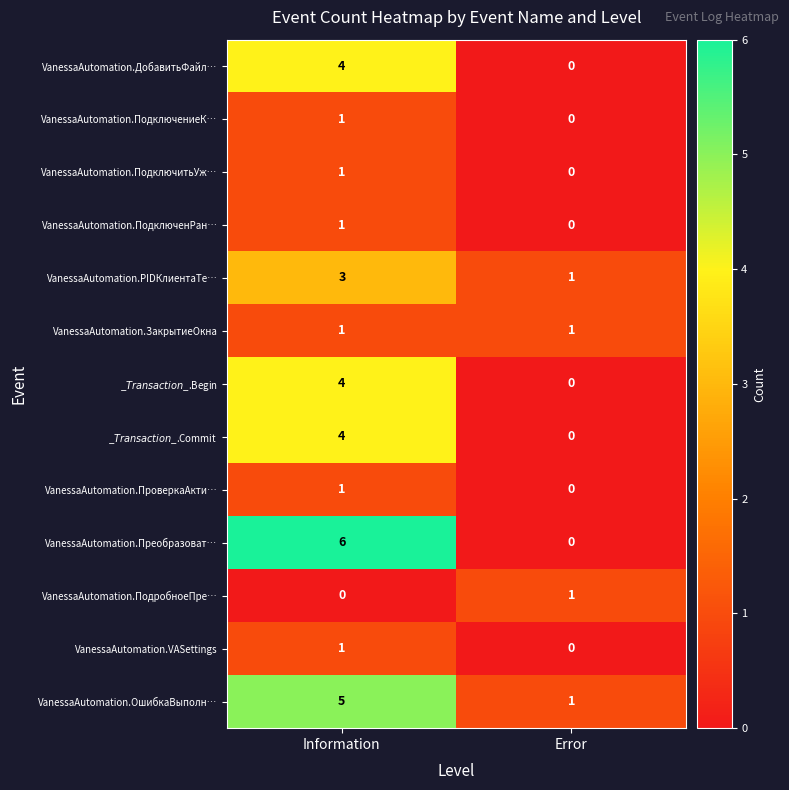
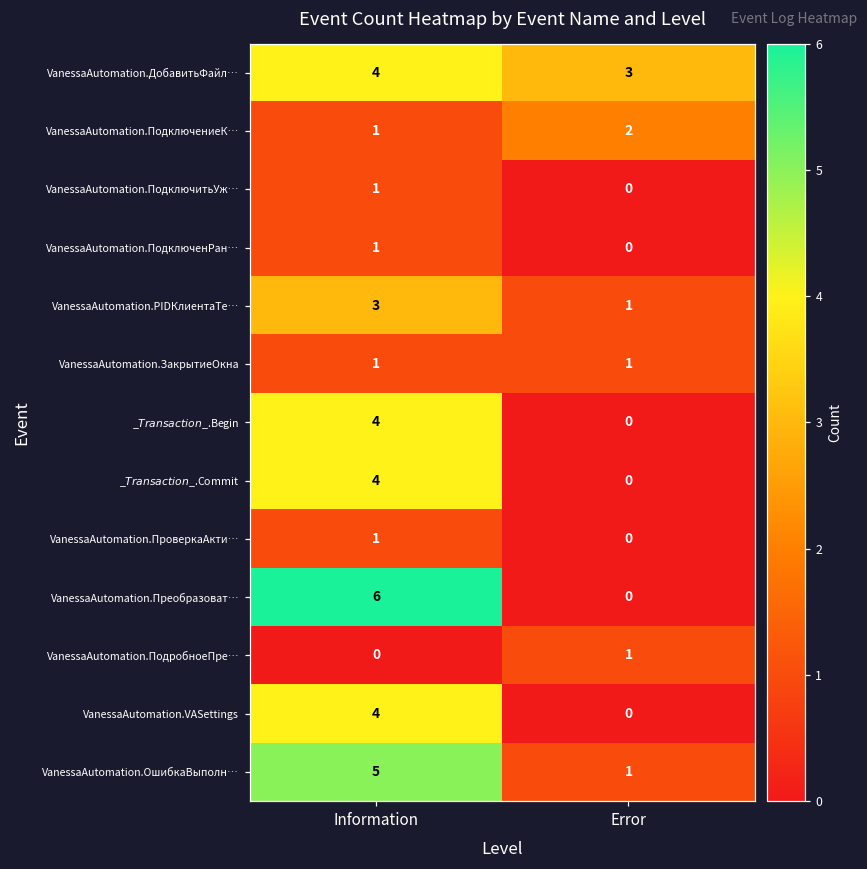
  {
    "VanessaAutomation.ДобавитьФайл…": {
      "Information": 4,
-     "Error": 0
+     "Error": 3
    },
    "VanessaAutomation.ПодключениеК…": {
      "Information": 1,
-     "Error": 0
+     "Error": 2
    },
    "VanessaAutomation.ПодключитьУж…": {
      "Information": 1,
      "Error": 0
    },
    "VanessaAutomation.ПодключенРан…": {
      "Information": 1,
      "Error": 0
    },
    "VanessaAutomation.PIDКлиентаТе…": {
      "Information": 3,
      "Error": 1
    },
    "VanessaAutomation.ЗакрытиеОкна": {
      "Information": 1,
      "Error": 1
    },
    "VanessaAutomation.ПроверкаАкти…": {
      "Information": 1,
      "Error": 0
    },
    "VanessaAutomation.Преобразоват…": {
      "Information": 6,
      "Error": 0
    },
    "VanessaAutomation.ПодробноеПре…": {
      "Information": 0,
      "Error": 1
    },
    "VanessaAutomation.VASettings": {
-     "Information": 1,
+     "Information": 4,
      "Error": 0
    },
    "VanessaAutomation.ОшибкаВыполн…": {
      "Information": 5,
      "Error": 1
    }
  }
